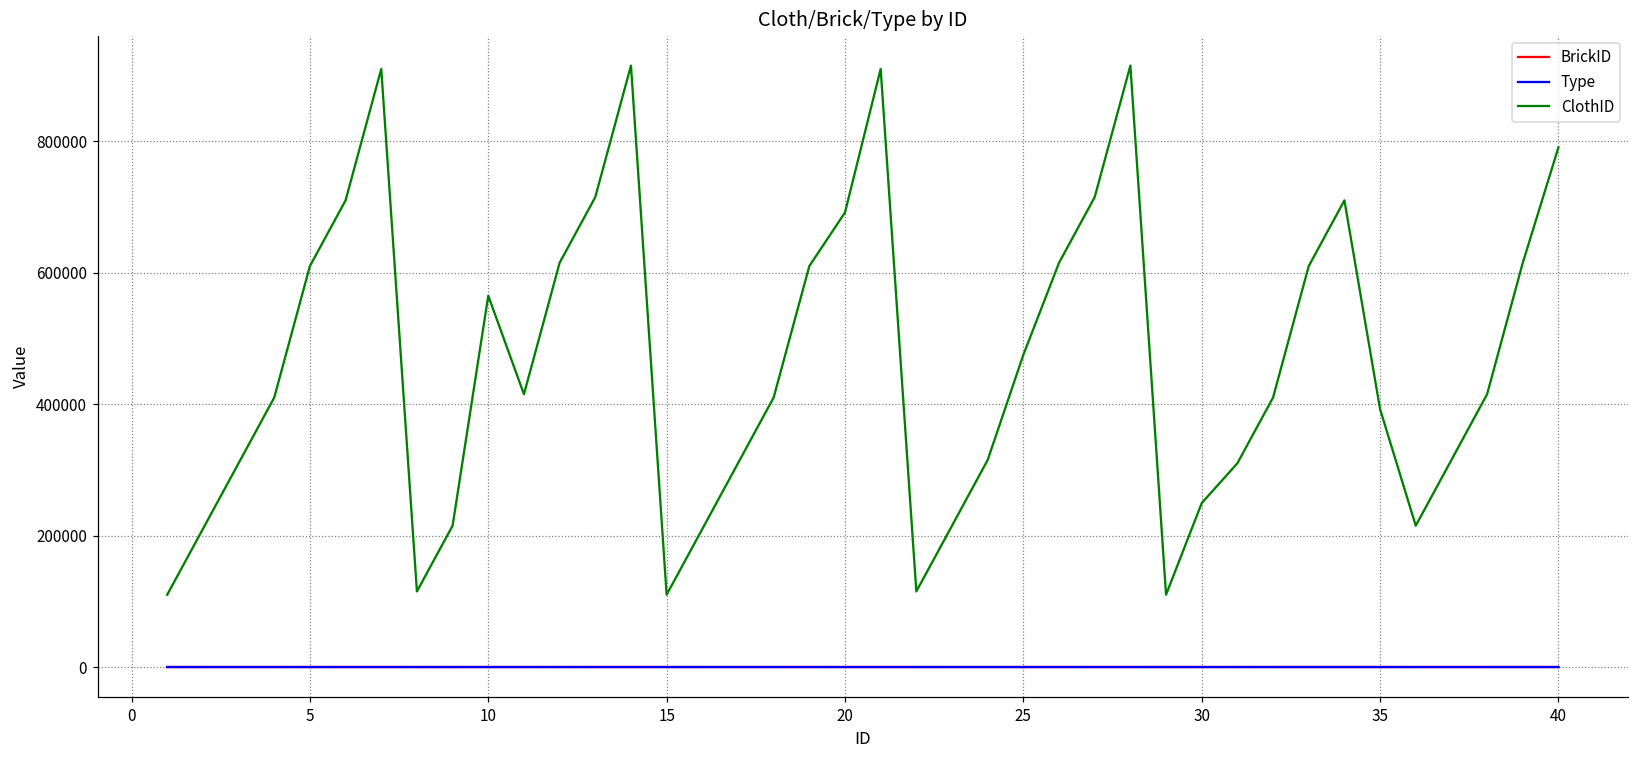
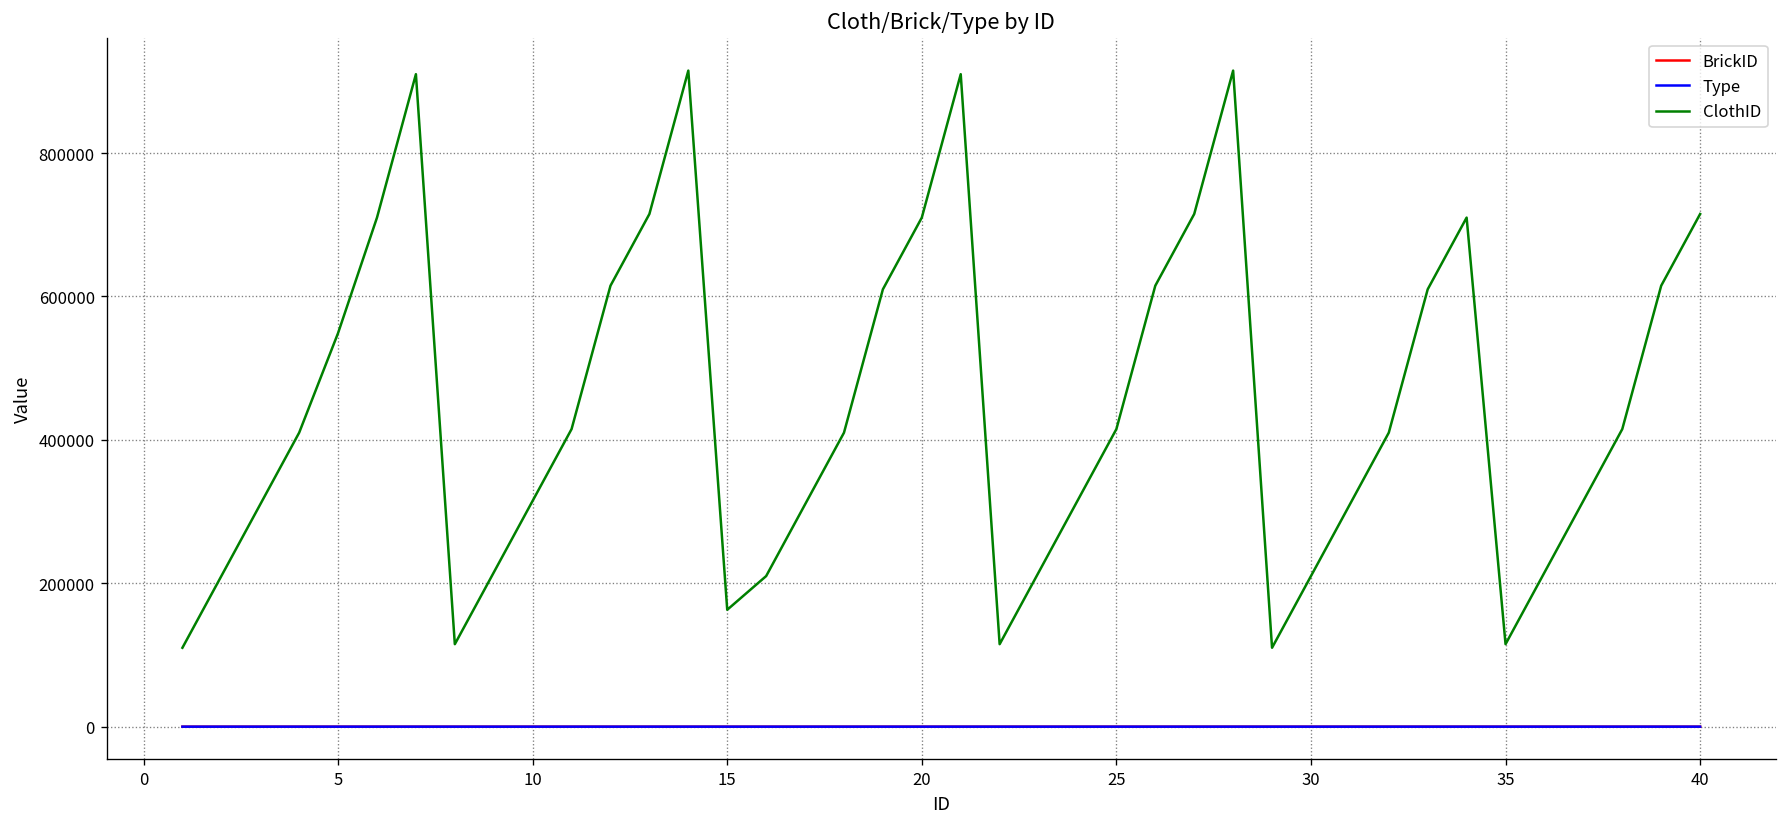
  {
    "Type": {
      "5": 0,
      "10": 0,
      "15": 0,
      "20": 0,
      "25": 0,
      "30": 0,
      "35": 0,
      "40": 0
    },
    "ClothID": {
-     "5": 610000,
-     "10": 560000,
-     "15": 110000,
-     "20": 690000,
-     "25": 480000,
-     "30": 250000,
-     "35": 390000,
-     "40": 790000
+     "5": 550000,
+     "10": 320000,
+     "15": 160000,
+     "20": 710000,
+     "25": 420000,
+     "30": 210000,
+     "35": 120000,
+     "40": 720000
    }
  }
